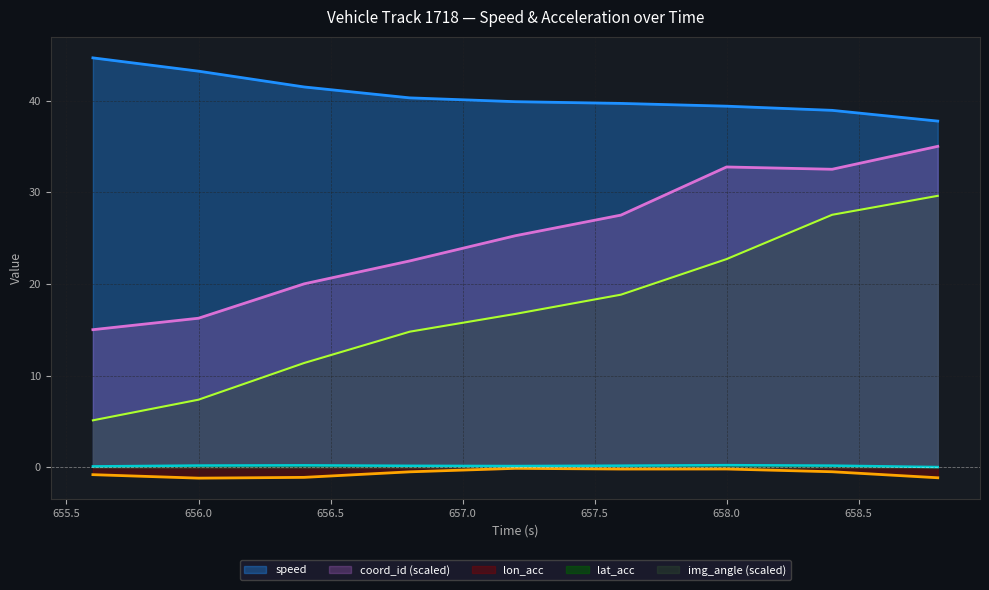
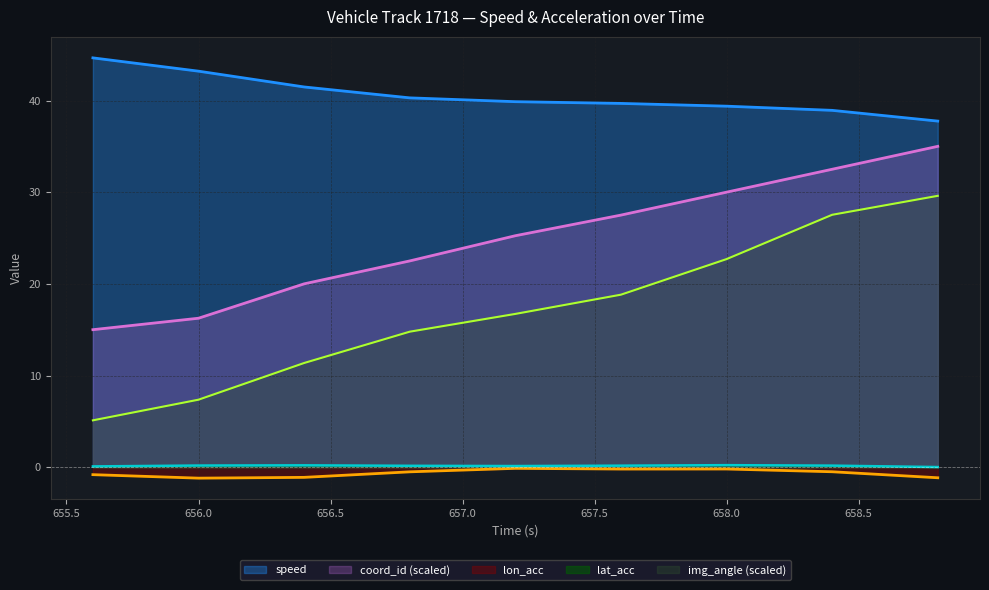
  {
    "speed": {
      "656.0": 43,
      "658.0": 39
    },
    "coord_id (scaled)": {
      "656.0": 16,
-     "658.0": 33
+     "658.0": 30
    }
  }
